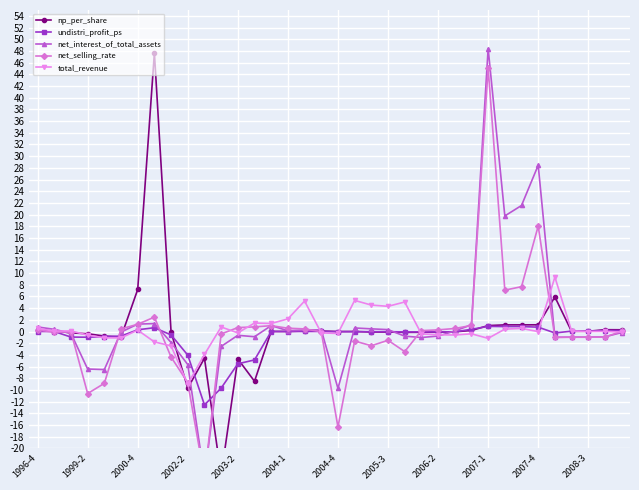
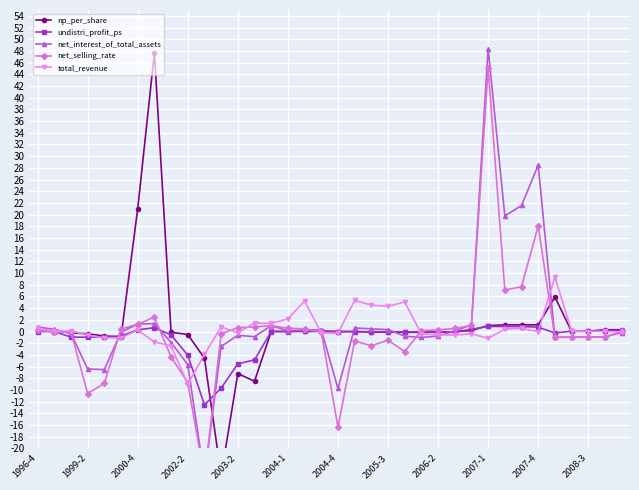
  {
    "np_per_share": {
-     "2000-4": 7,
-     "2002-2": -10,
-     "2003-2": -5
+     "2000-4": 21,
+     "2002-2": -1,
+     "2003-2": -7
    }
  }
